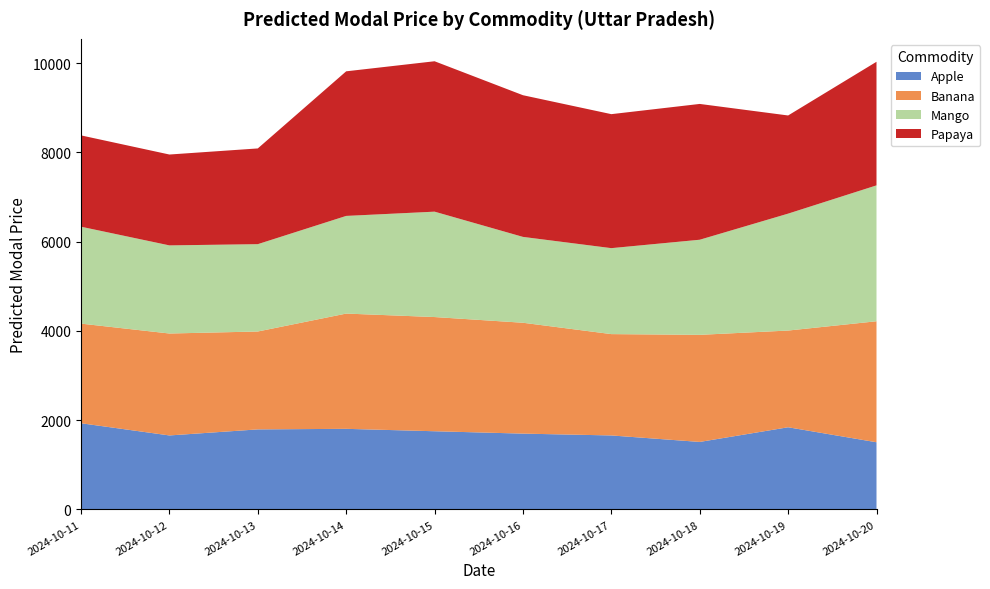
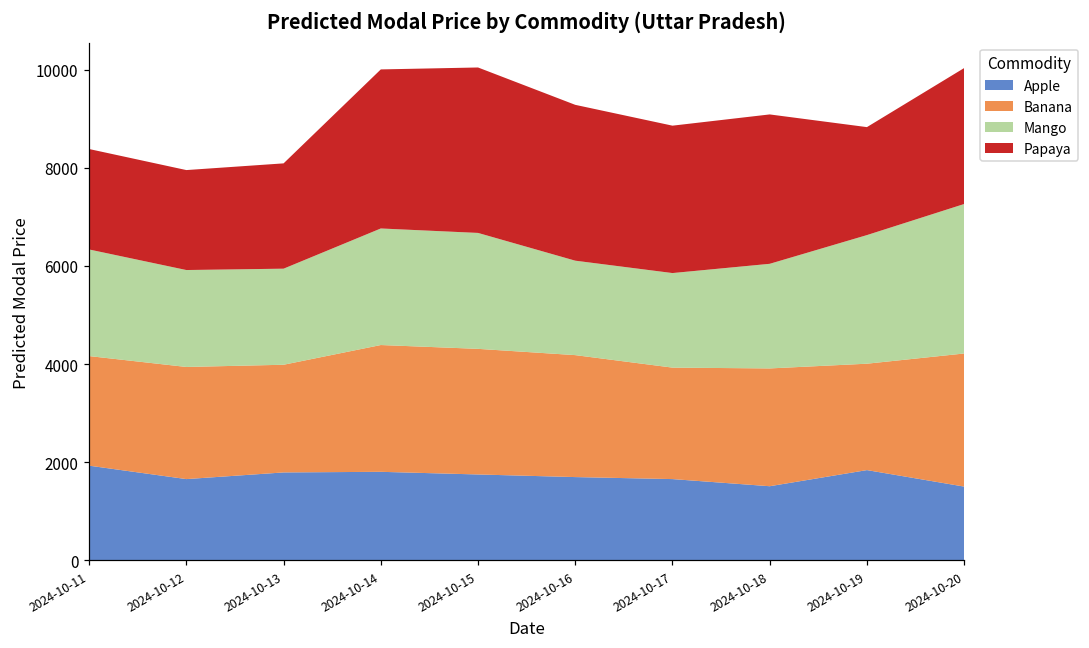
  {
    "Apple": {
      "2024-10-11": 1900,
      "2024-10-12": 1700,
      "2024-10-13": 1800,
      "2024-10-14": 1800,
      "2024-10-15": 1800,
      "2024-10-16": 1700,
      "2024-10-17": 1700,
      "2024-10-18": 1500,
      "2024-10-19": 1800,
      "2024-10-20": 1500
    },
    "Banana": {
      "2024-10-11": 2200,
      "2024-10-12": 2300,
      "2024-10-13": 2200,
      "2024-10-14": 2600,
      "2024-10-15": 2600,
      "2024-10-16": 2500,
      "2024-10-17": 2300,
      "2024-10-18": 2400,
      "2024-10-19": 2200,
      "2024-10-20": 2700
    },
    "Mango": {
      "2024-10-11": 2200,
      "2024-10-12": 2000,
      "2024-10-13": 2000,
-     "2024-10-14": 2200,
+     "2024-10-14": 2400,
      "2024-10-15": 2400,
      "2024-10-16": 1900,
      "2024-10-17": 1900,
      "2024-10-18": 2100,
      "2024-10-19": 2600,
      "2024-10-20": 3000
    },
    "Papaya": {
      "2024-10-11": 2000,
      "2024-10-12": 2000,
      "2024-10-13": 2100,
      "2024-10-14": 3200,
      "2024-10-15": 3400,
      "2024-10-16": 3200,
      "2024-10-17": 3000,
      "2024-10-18": 3000,
      "2024-10-19": 2200,
      "2024-10-20": 2800
    }
  }
